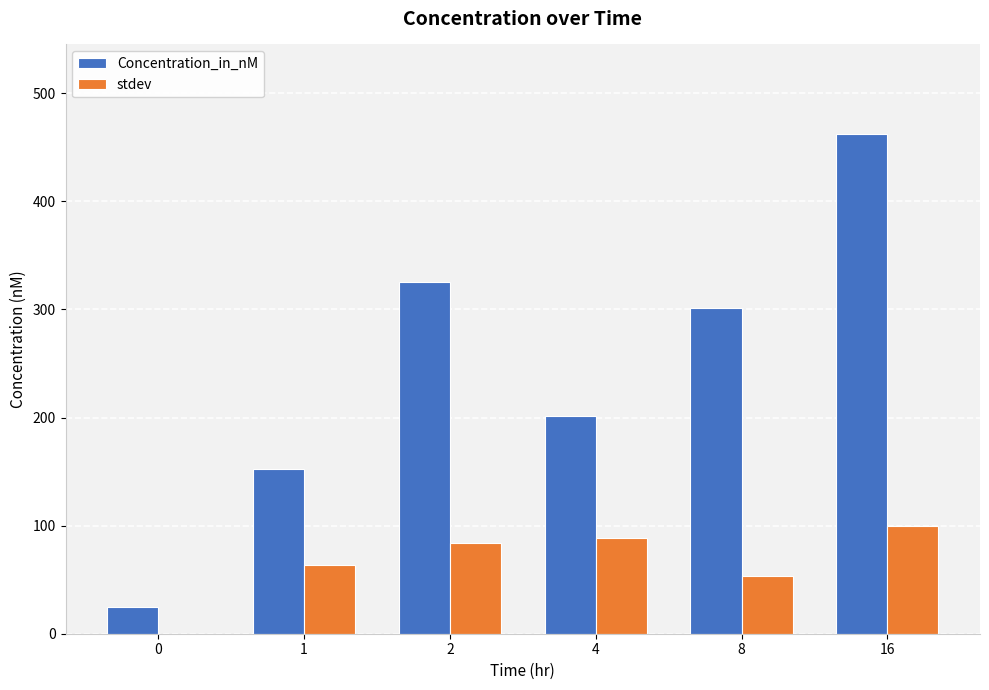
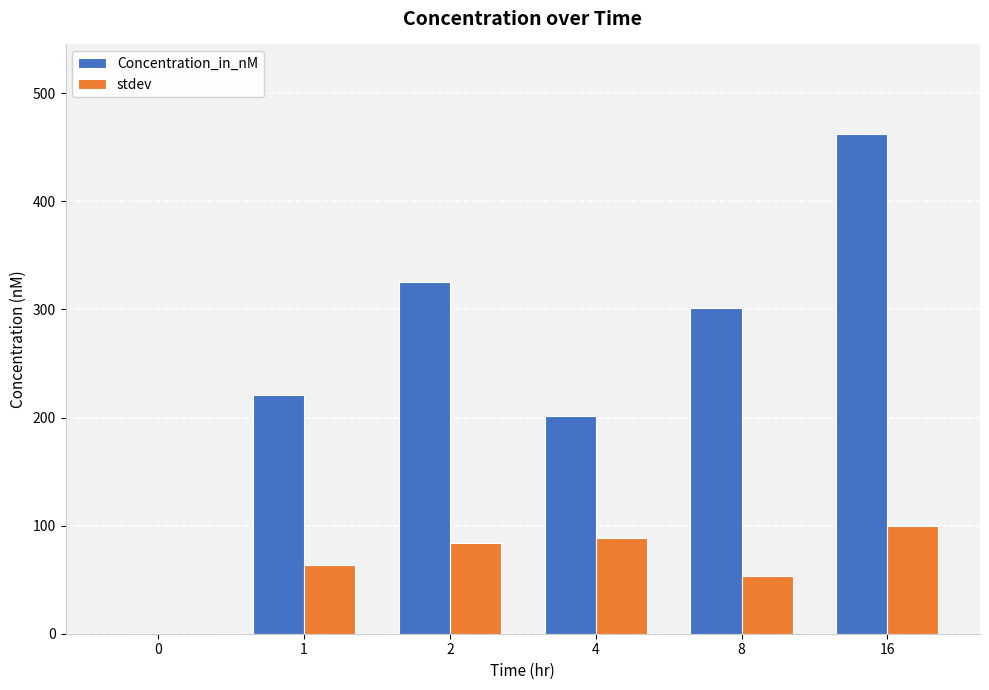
  {
    "Concentration_in_nM": {
-     "0": 25,
-     "1": 153,
+     "0": 0,
+     "1": 221,
      "2": 325,
      "4": 202,
      "8": 302,
      "16": 462
    },
    "stdev": {
      "0": 0,
      "1": 64,
      "2": 84,
      "4": 88,
      "8": 53,
      "16": 99
    }
  }
